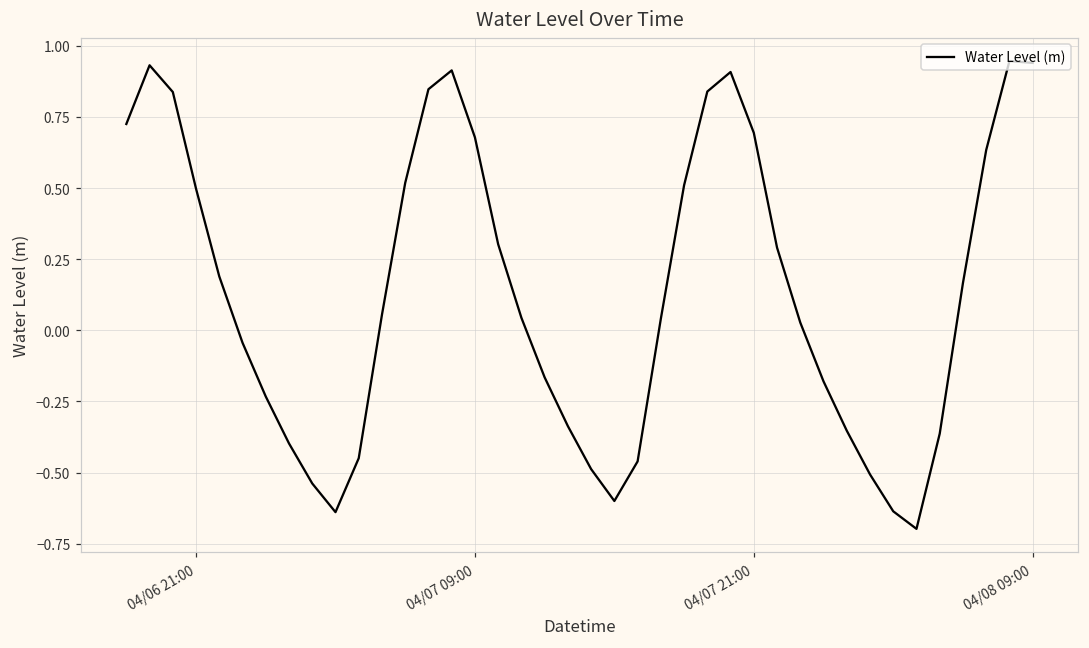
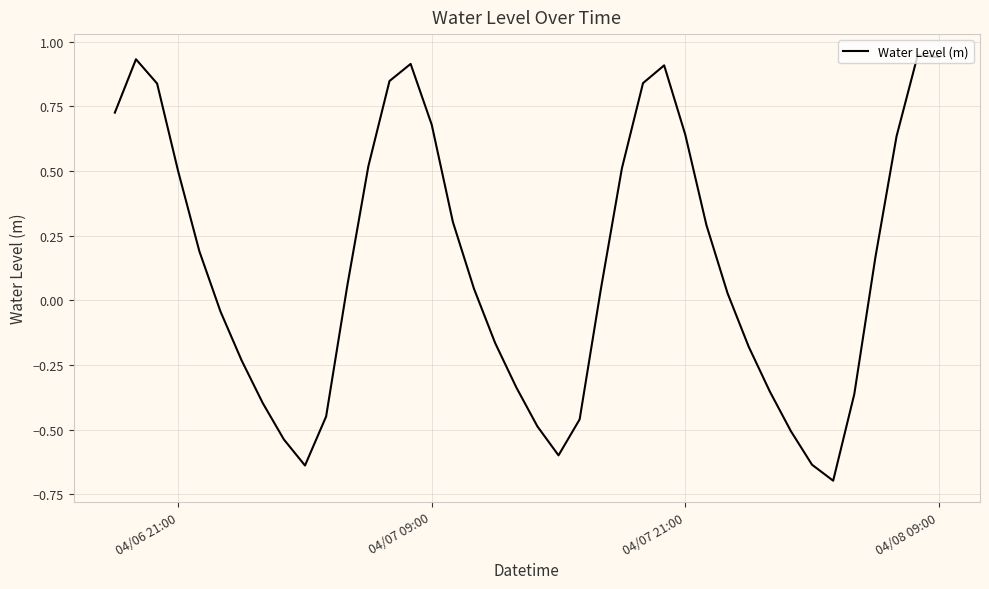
  {
    "04/06 21:00": 0.50,
    "04/07 09:00": 0.68,
-   "04/07 21:00": 0.69
+   "04/07 21:00": 0.64
  }
